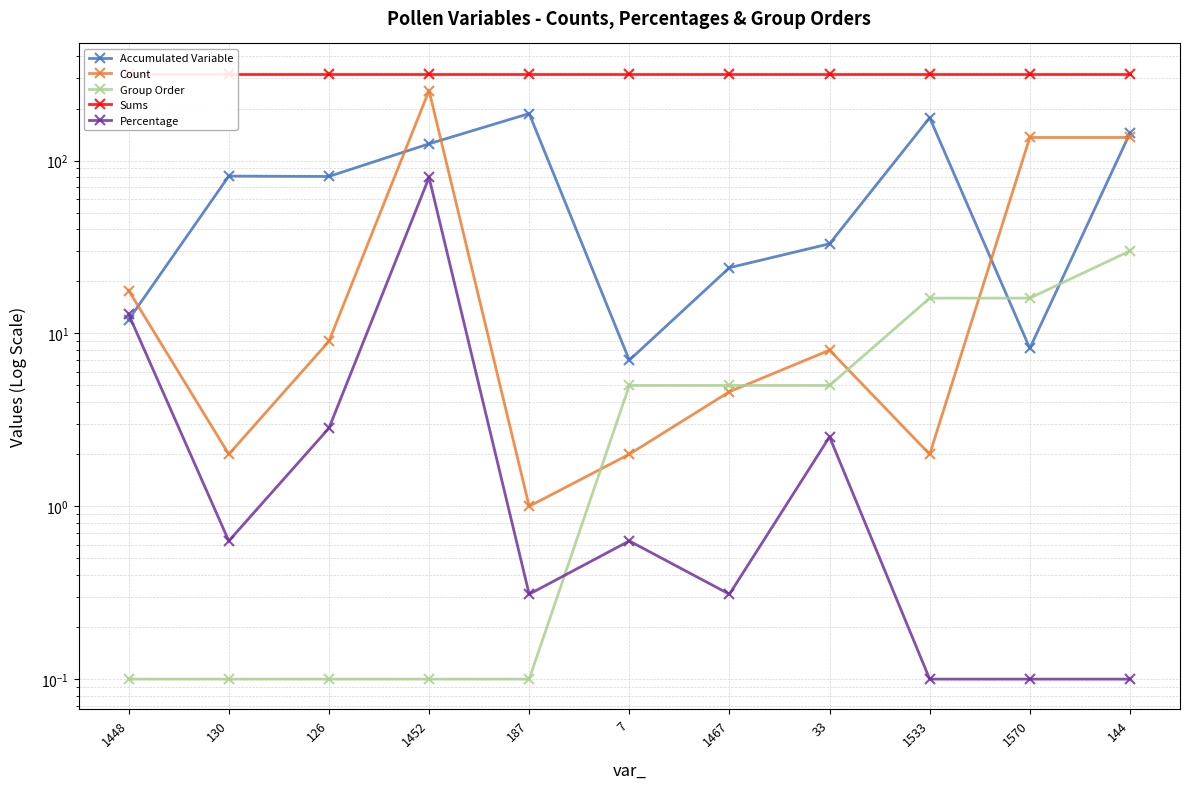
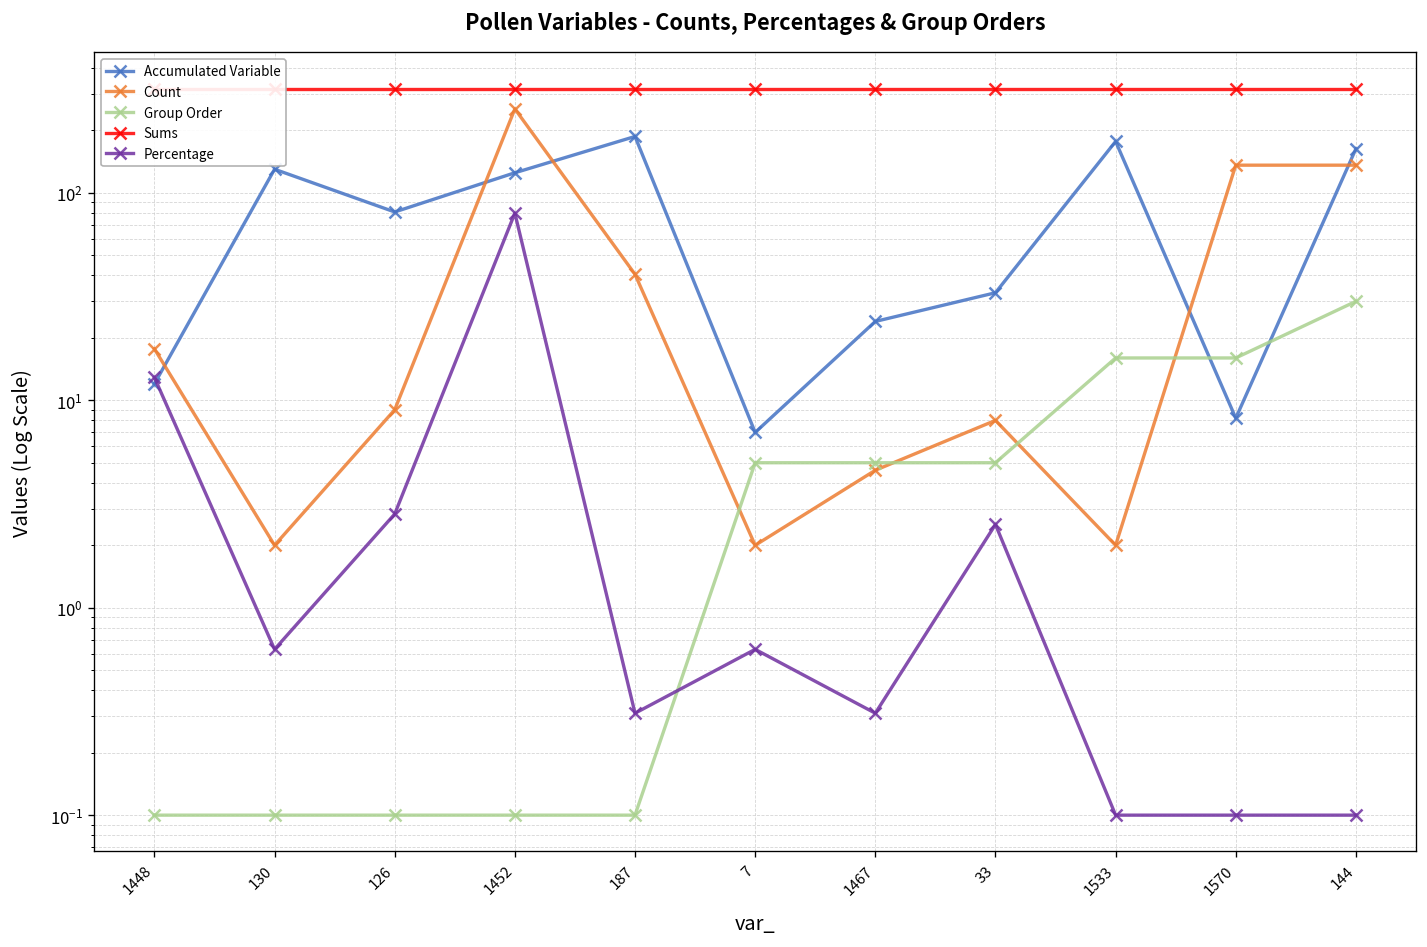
  {
    "Accumulated Variable": {
      "1448": 12,
-     "130": 80,
+     "130": 130,
      "126": 80,
      "1452": 130,
      "187": 190,
      "7": 7,
      "1467": 24,
      "33": 33,
      "1533": 180,
      "1570": 8,
-     "144": 140
+     "144": 160
    },
    "Count": {
      "1448": 18,
      "130": 2.0,
      "126": 9,
      "1452": 250,
-     "187": 1.0,
+     "187": 41,
      "7": 2.0,
      "1467": 4.6,
      "33": 8,
      "1533": 2.0,
      "1570": 140,
      "144": 140
    },
    "Group Order": {
      "1448": 0.1,
      "130": 0.1,
      "126": 0.1,
      "1452": 0.1,
      "187": 0.1,
      "7": 5.0,
      "1467": 5.0,
      "33": 5.0,
      "1533": 16,
      "1570": 16,
      "144": 30
    },
    "Sums": {
      "126": 320,
      "1452": 320,
      "187": 320,
      "7": 320,
      "1467": 320,
      "33": 320,
      "1533": 320,
      "1570": 320,
      "144": 320
    },
    "Percentage": {
      "1448": 13,
      "130": 0.63,
      "126": 2.8,
      "1452": 80,
      "187": 0.3,
      "7": 0.63,
      "1467": 0.3,
      "33": 2.5,
      "1533": 0.1,
      "1570": 0.1,
      "144": 0.1
    }
  }
